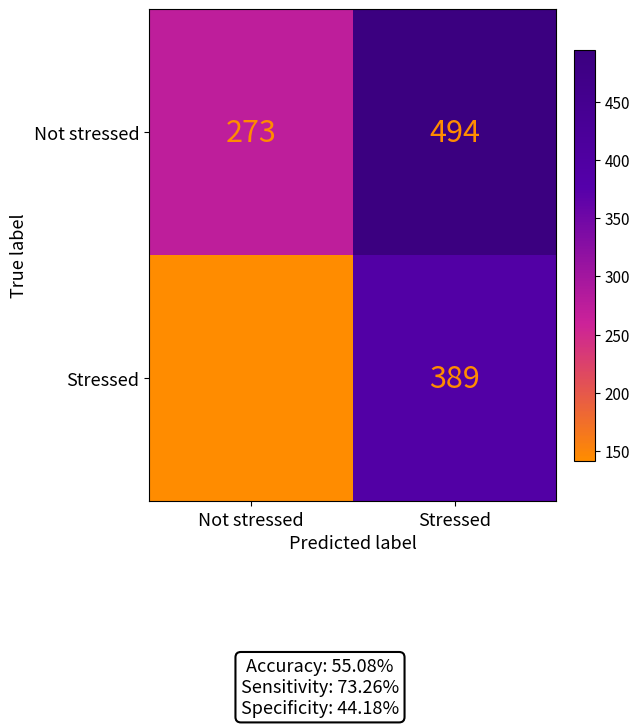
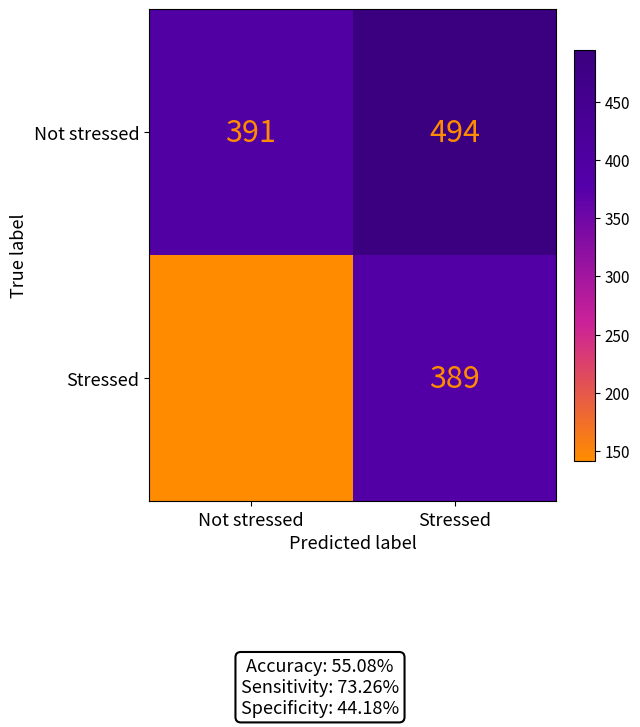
  {
    "Not stressed": {
-     "Not stressed": 273,
+     "Not stressed": 391,
      "Stressed": 494
    },
    "Stressed": {
      "Stressed": 389
    }
  }
